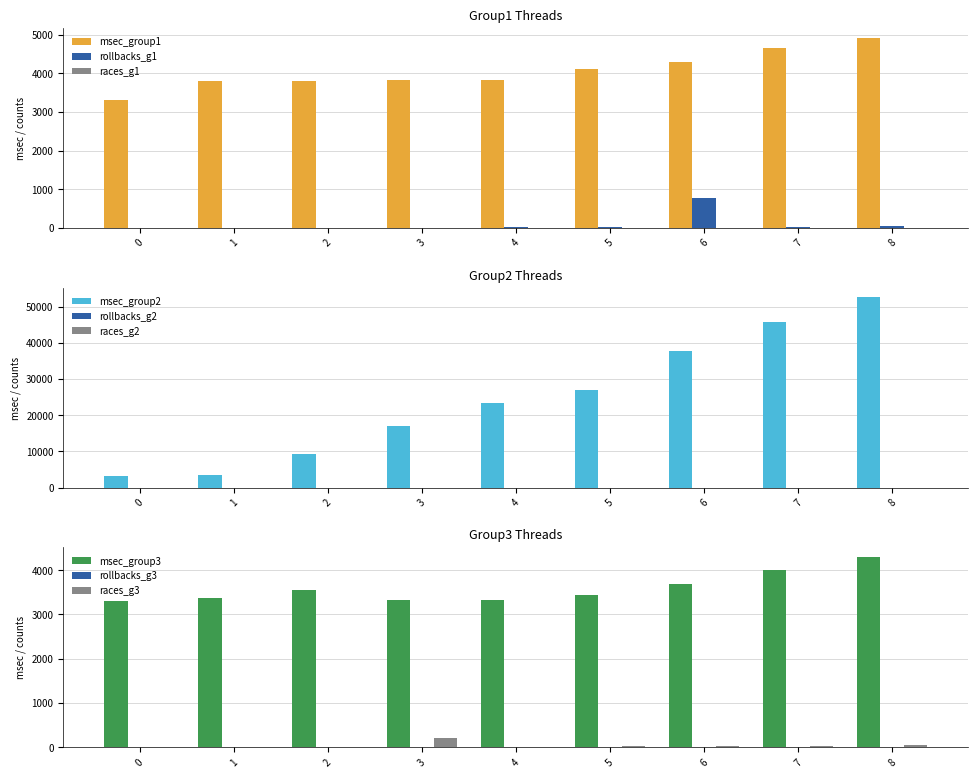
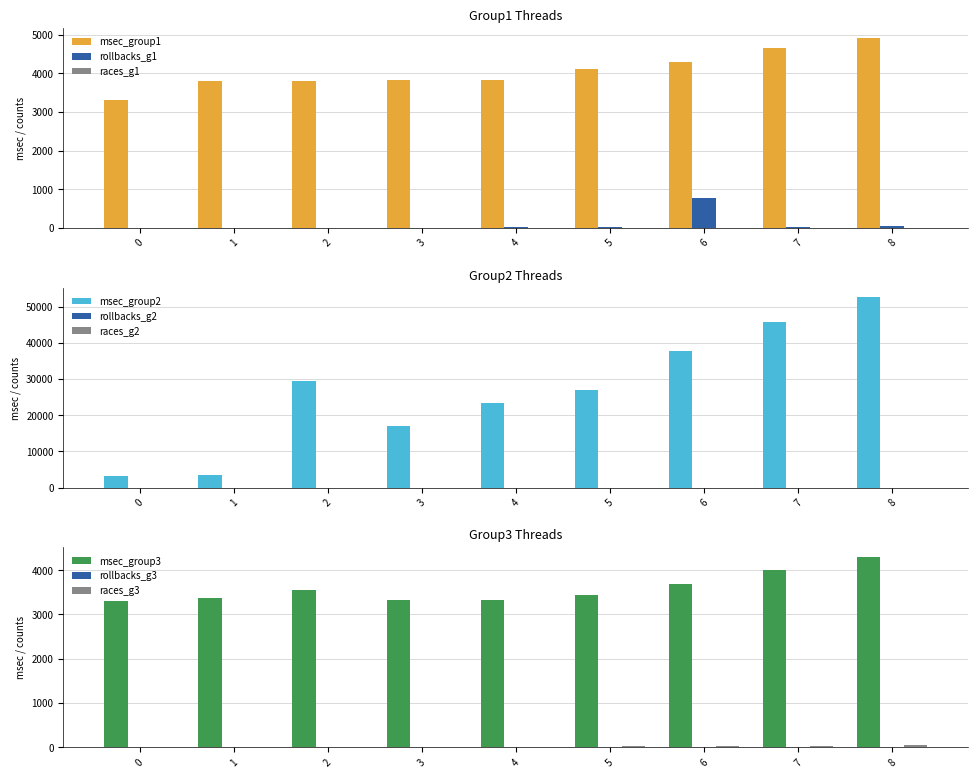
  {
    "Group1 Threads": {
      "msec_group1": {
        "0": 3300,
        "1": 3800,
        "2": 3800,
        "3": 3800,
        "4": 3800,
        "5": 4100,
        "6": 4300,
        "7": 4700,
        "8": 4900
      },
      "rollbacks_g1": {
        "0": 0,
        "1": 0,
        "6": 800
      },
      "races_g1": {
        "0": 0,
        "1": 0,
        "2": 0,
        "3": 0,
        "4": 0,
        "5": 0,
        "6": 0,
        "7": 0,
        "8": 0
      }
    },
    "Group2 Threads": {
      "msec_group2": {
        "0": 3000,
        "1": 3000,
-       "2": 9000,
+       "2": 29000,
        "3": 17000,
        "4": 23000,
        "5": 27000,
        "6": 38000,
        "7": 46000,
        "8": 53000
      },
      "rollbacks_g2": {
        "0": 0,
        "1": 0,
        "2": 0,
        "3": 0,
        "4": 0,
        "5": 0,
        "6": 0,
        "7": 0,
        "8": 0
      },
      "races_g2": {
        "0": 0,
        "1": 0,
        "2": 0,
        "3": 0,
        "4": 0,
        "5": 0,
        "6": 0,
        "7": 0,
        "8": 0
      }
    },
    "Group3 Threads": {
      "msec_group3": {
        "0": 3300,
        "1": 3400,
        "2": 3600,
        "3": 3300,
        "4": 3300,
        "5": 3400,
        "6": 3700,
        "7": 4000,
        "8": 4300
      },
      "rollbacks_g3": {
        "0": 0,
        "1": 0,
        "2": 0,
        "3": 0,
        "4": 0,
        "5": 0,
        "6": 0,
        "7": 0,
        "8": 0
      },
      "races_g3": {
        "0": 0,
        "1": 0,
-       "3": 200
+       "3": 0
      }
    }
  }
